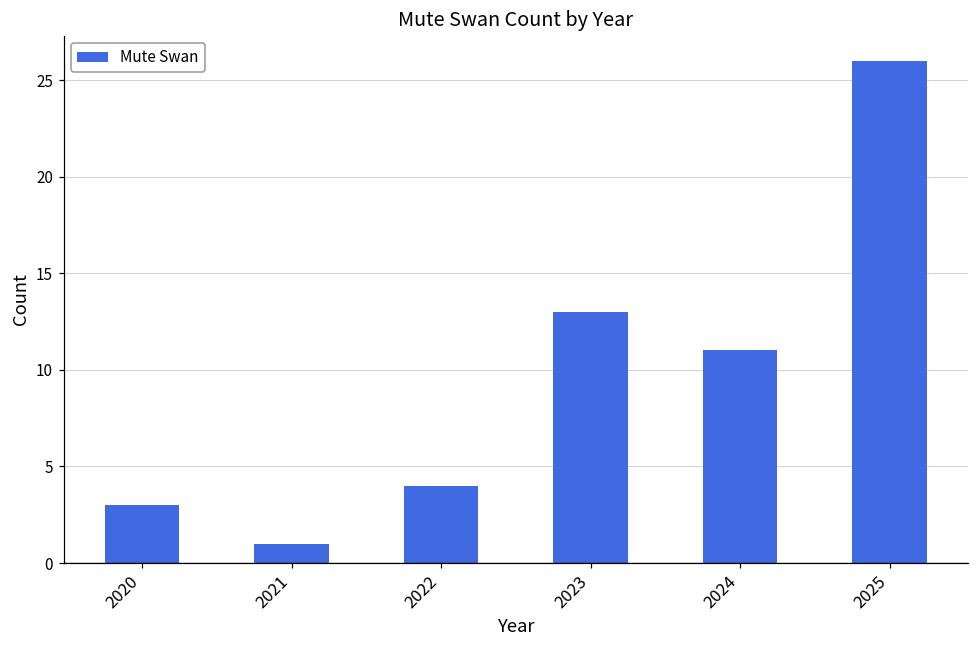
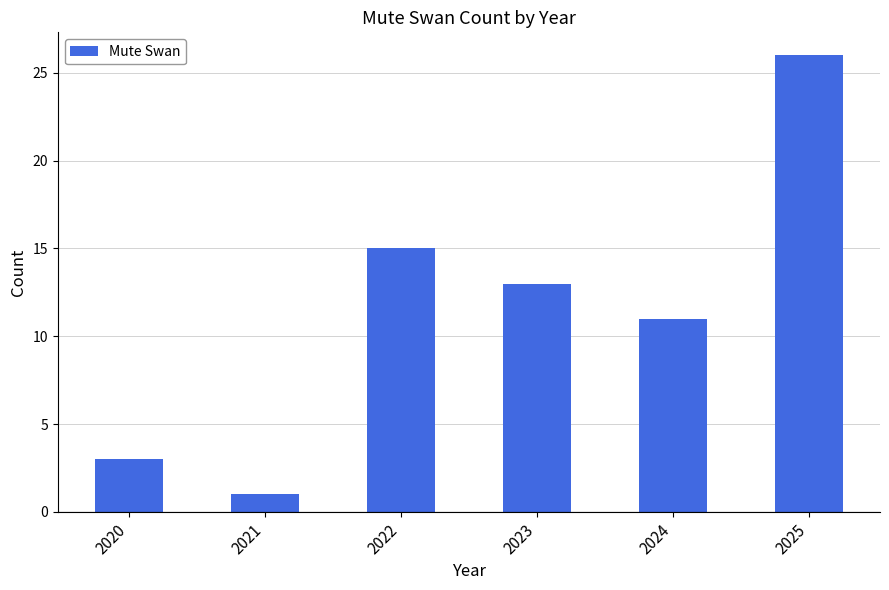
  {
    "2020": 3,
    "2021": 1,
-   "2022": 4,
+   "2022": 15,
    "2023": 13,
    "2024": 11,
    "2025": 26
  }
